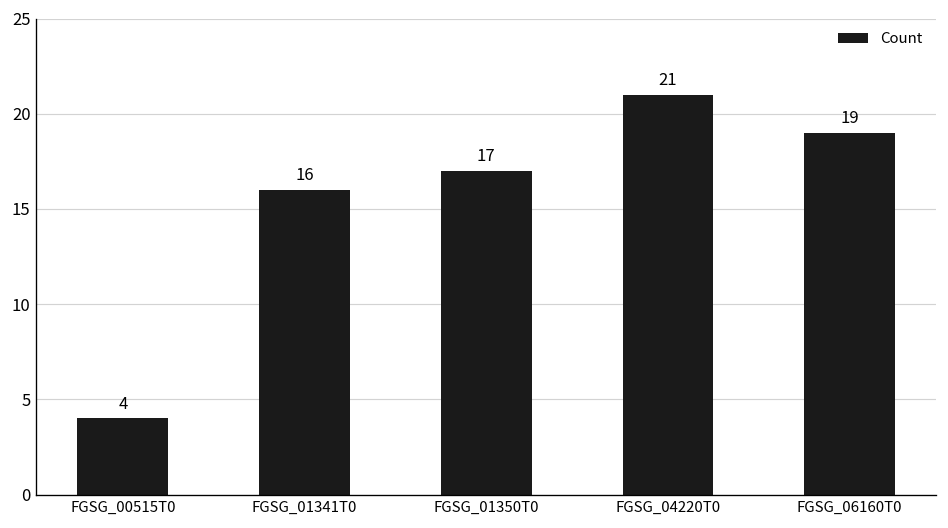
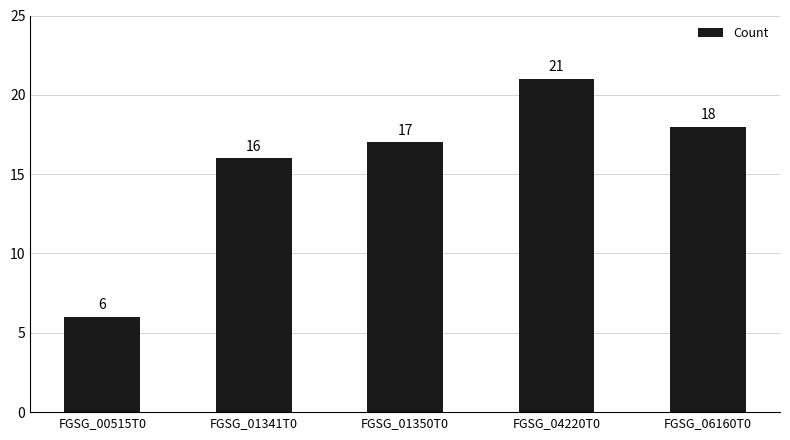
  {
-   "FGSG_00515T0": 4,
+   "FGSG_00515T0": 6,
    "FGSG_01341T0": 16,
    "FGSG_01350T0": 17,
    "FGSG_04220T0": 21,
-   "FGSG_06160T0": 19
+   "FGSG_06160T0": 18
  }
